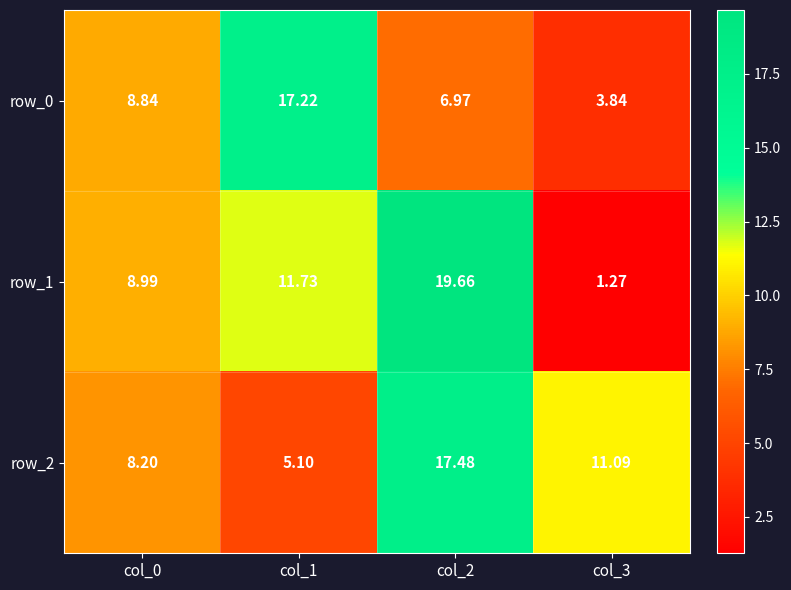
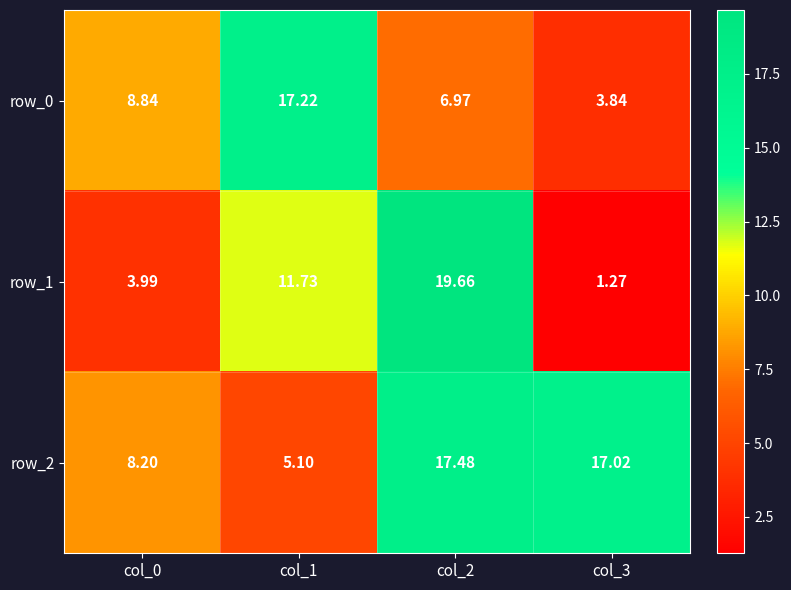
  {
    "row_0": {
      "col_0": 8.84,
      "col_1": 17.22,
      "col_2": 6.97,
      "col_3": 3.84
    },
    "row_1": {
-     "col_0": 8.99,
+     "col_0": 3.99,
      "col_1": 11.73,
      "col_2": 19.66,
      "col_3": 1.27
    },
    "row_2": {
      "col_0": 8.20,
      "col_1": 5.10,
      "col_2": 17.48,
-     "col_3": 11.09
+     "col_3": 17.02
    }
  }
